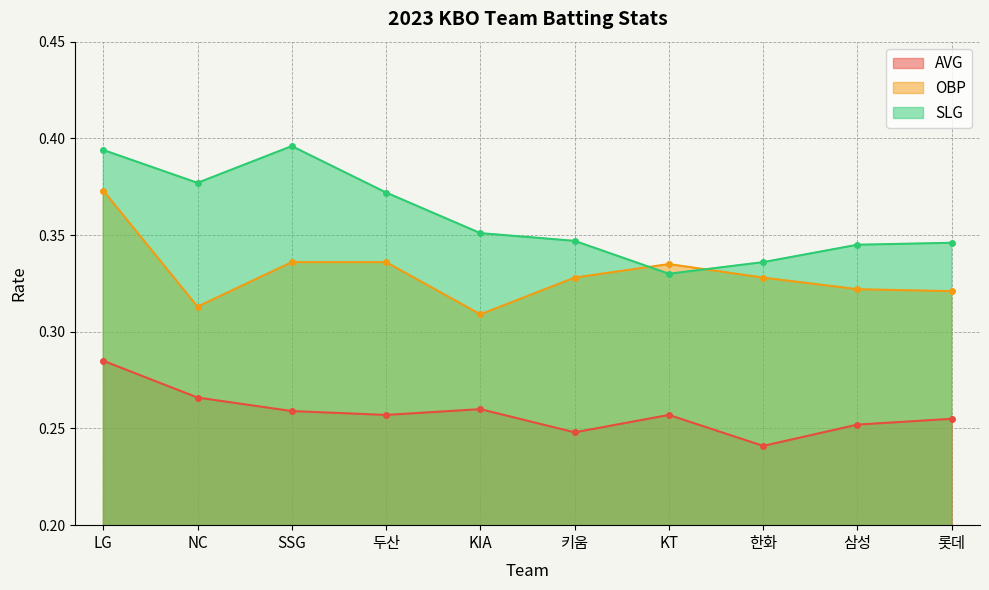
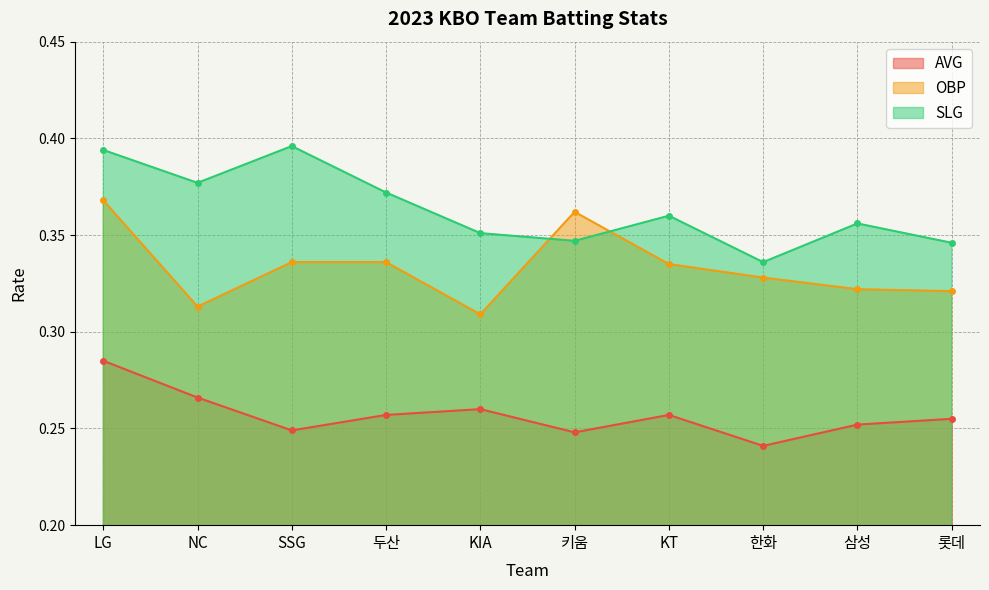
  {
    "AVG": {
      "LG": 0.285,
      "NC": 0.266,
-     "SSG": 0.259,
+     "SSG": 0.249,
      "두산": 0.257,
      "KIA": 0.260,
      "키움": 0.248,
      "KT": 0.257,
      "한화": 0.241,
      "삼성": 0.252,
      "롯데": 0.255
    },
    "OBP": {
-     "LG": 0.373,
+     "LG": 0.368,
      "NC": 0.313,
      "SSG": 0.336,
      "두산": 0.336,
      "KIA": 0.309,
-     "키움": 0.328,
+     "키움": 0.362,
      "KT": 0.335,
      "한화": 0.328,
      "삼성": 0.322,
      "롯데": 0.321
    },
    "SLG": {
      "LG": 0.394,
      "NC": 0.377,
      "SSG": 0.396,
      "두산": 0.372,
      "KIA": 0.351,
      "키움": 0.347,
-     "KT": 0.33,
+     "KT": 0.36,
      "한화": 0.336,
-     "삼성": 0.345,
+     "삼성": 0.356,
      "롯데": 0.346
    }
  }
